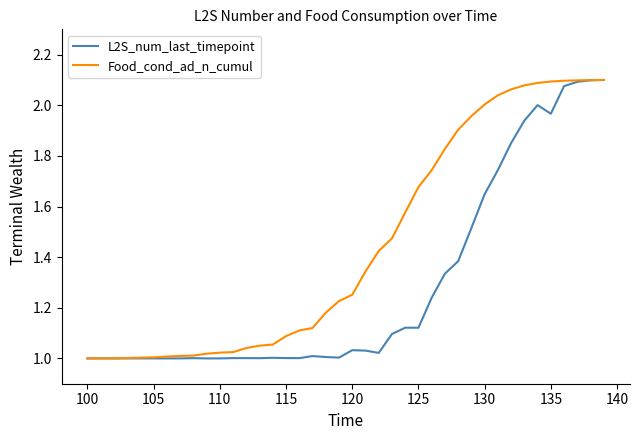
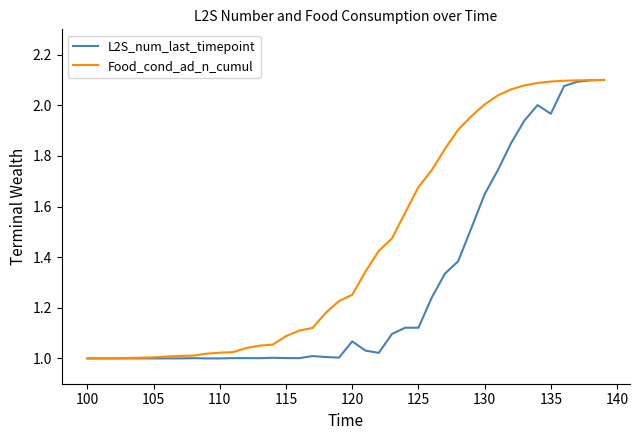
  {
    "L2S_num_last_timepoint": {
      "110": 1.00,
      "115": 1.00,
-     "120": 1.03,
+     "120": 1.07,
      "125": 1.12,
      "130": 1.65,
      "135": 1.97
    },
    "Food_cond_ad_n_cumul": {
      "110": 1.02,
      "115": 1.09,
      "120": 1.25,
      "125": 1.68,
      "130": 2.00,
      "135": 2.09
    }
  }
